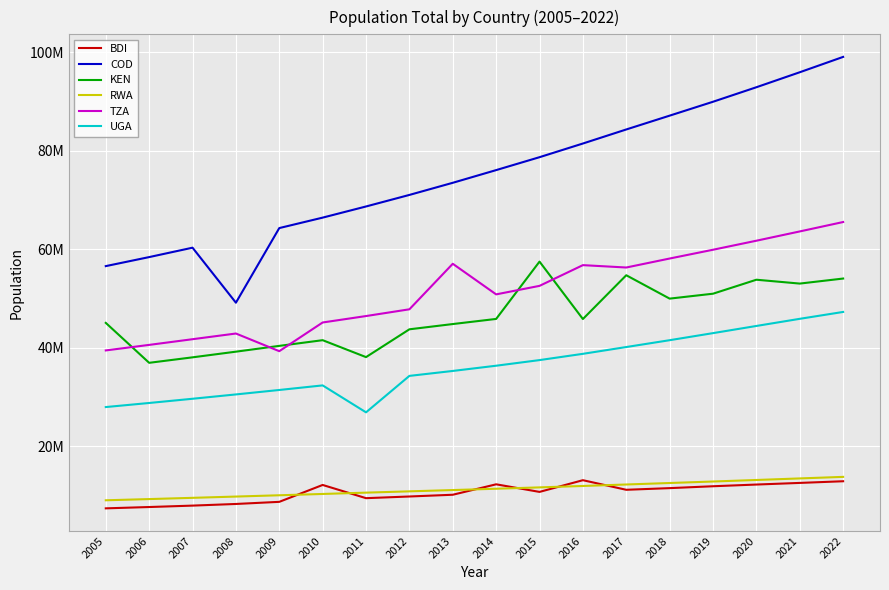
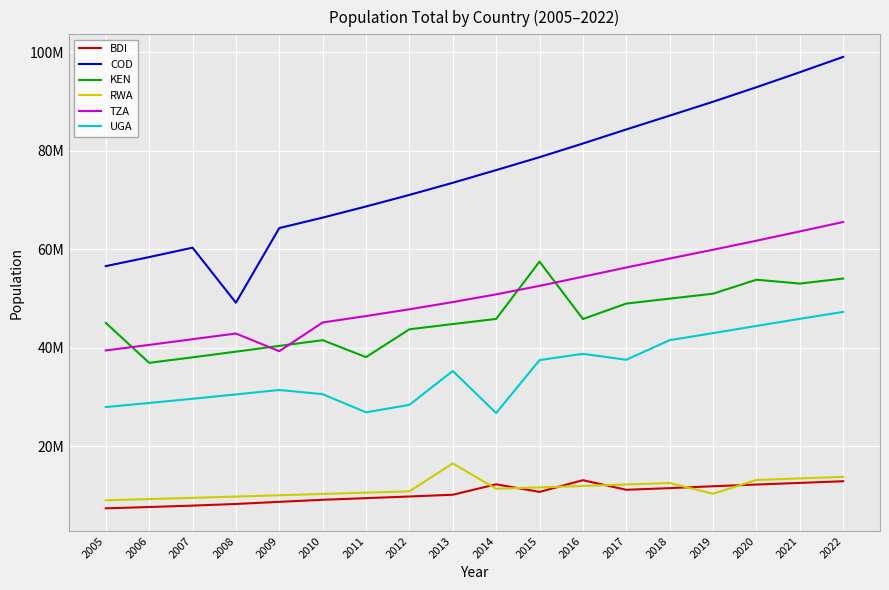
  {
    "BDI": {
      "2005": 7000000,
      "2006": 8000000,
      "2007": 8000000,
      "2008": 8000000,
      "2009": 9000000,
-     "2010": 12000000,
+     "2010": 9000000,
      "2011": 9000000,
      "2012": 10000000,
      "2013": 10000000,
      "2014": 12000000,
      "2015": 11000000,
      "2016": 13000000,
      "2017": 11000000,
      "2018": 11000000,
      "2019": 12000000,
      "2020": 12000000,
      "2021": 13000000,
      "2022": 13000000
    },
    "COD": {
      "2005": 57000000,
      "2006": 58000000,
      "2007": 60000000,
      "2008": 49000000,
      "2009": 64000000,
      "2010": 66000000,
      "2011": 69000000,
      "2012": 71000000,
      "2013": 73000000,
      "2014": 76000000,
      "2015": 79000000,
      "2016": 81000000,
      "2017": 84000000,
      "2018": 87000000,
      "2019": 90000000,
      "2020": 93000000,
      "2021": 96000000,
      "2022": 99000000
    },
    "KEN": {
      "2005": 45000000,
      "2006": 37000000,
      "2007": 38000000,
      "2008": 39000000,
      "2009": 40000000,
      "2010": 42000000,
      "2011": 38000000,
      "2012": 44000000,
      "2013": 45000000,
      "2014": 46000000,
      "2015": 57000000,
      "2016": 46000000,
-     "2017": 55000000,
+     "2017": 49000000,
      "2018": 50000000,
      "2019": 51000000,
      "2020": 54000000,
      "2021": 53000000,
      "2022": 54000000
    },
    "RWA": {
      "2005": 9000000,
      "2006": 9000000,
      "2007": 10000000,
      "2008": 10000000,
      "2009": 10000000,
      "2010": 10000000,
      "2011": 11000000,
      "2012": 11000000,
-     "2013": 11000000,
+     "2013": 17000000,
      "2014": 11000000,
      "2015": 12000000,
      "2016": 12000000,
      "2017": 12000000,
      "2018": 13000000,
-     "2019": 13000000,
+     "2019": 10000000,
      "2020": 13000000,
      "2021": 13000000,
      "2022": 14000000
    },
    "TZA": {
      "2005": 39000000,
      "2006": 41000000,
      "2007": 42000000,
      "2008": 43000000,
      "2009": 39000000,
      "2010": 45000000,
      "2011": 46000000,
      "2012": 48000000,
-     "2013": 57000000,
+     "2013": 49000000,
      "2014": 51000000,
      "2015": 53000000,
-     "2016": 57000000,
+     "2016": 54000000,
      "2017": 56000000,
      "2018": 58000000,
      "2019": 60000000,
      "2020": 62000000,
      "2021": 64000000,
      "2022": 65000000
    },
    "UGA": {
      "2005": 28000000,
      "2006": 29000000,
      "2007": 30000000,
      "2008": 31000000,
      "2009": 31000000,
-     "2010": 32000000,
+     "2010": 31000000,
      "2011": 27000000,
-     "2012": 34000000,
+     "2012": 28000000,
      "2013": 35000000,
-     "2014": 36000000,
+     "2014": 27000000,
      "2015": 37000000,
      "2016": 39000000,
-     "2017": 40000000,
+     "2017": 38000000,
      "2018": 42000000,
      "2019": 43000000,
      "2020": 44000000,
      "2021": 46000000,
      "2022": 47000000
    }
  }
